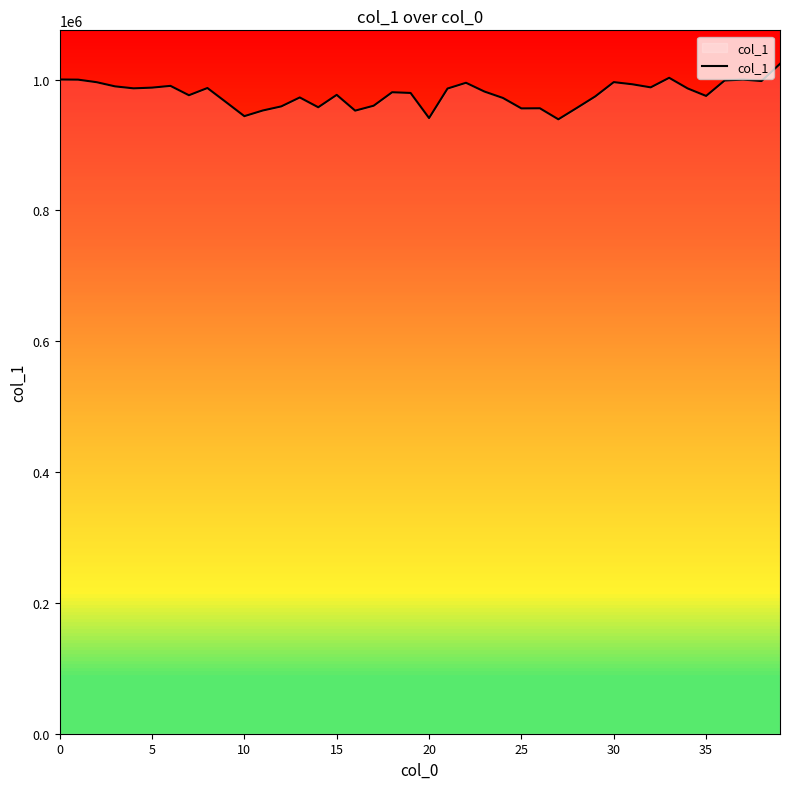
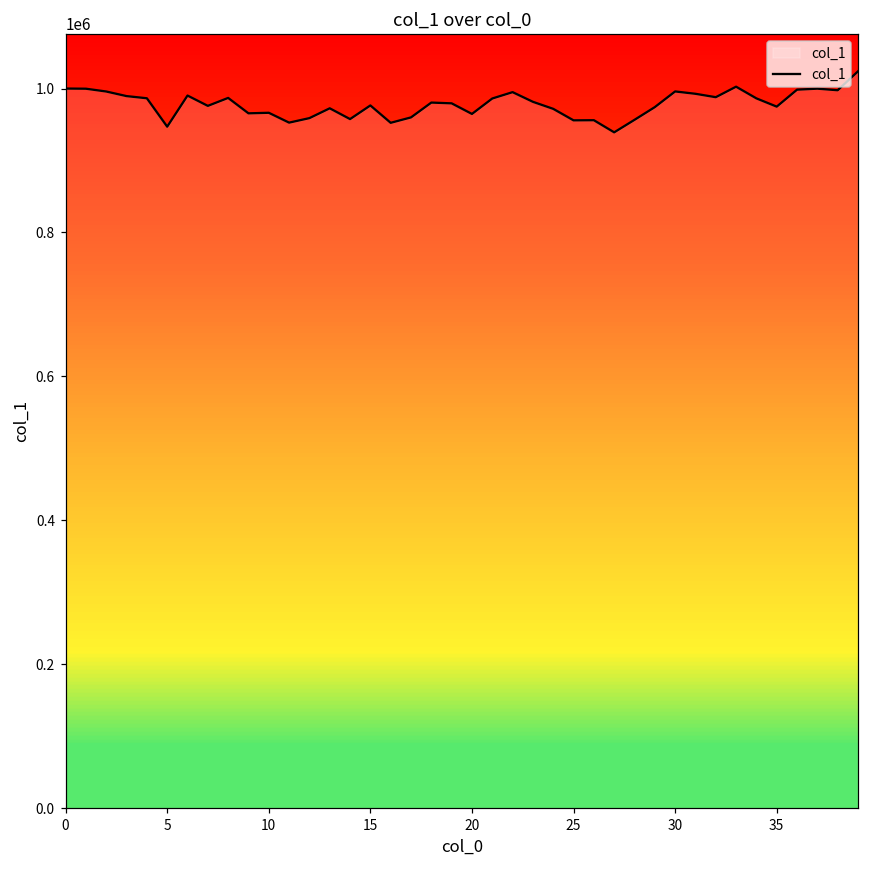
  {
    "0": 1000000,
-   "5": 990000,
-   "10": 940000,
+   "5": 950000,
+   "10": 970000,
    "15": 980000,
-   "20": 940000,
+   "20": 960000,
    "25": 960000,
    "30": 1000000,
    "35": 970000
  }
